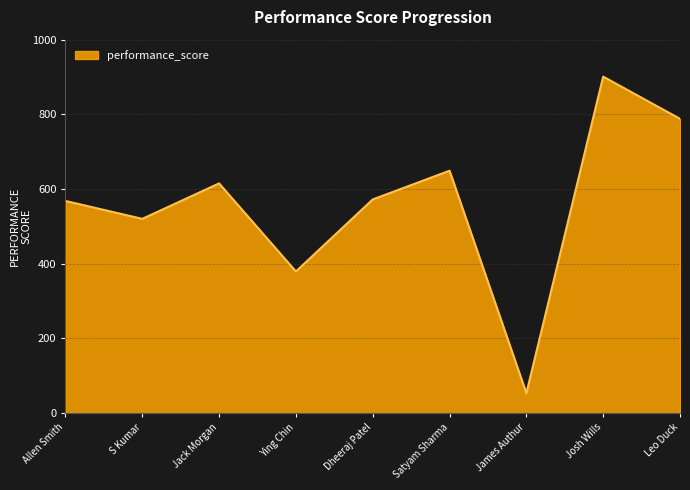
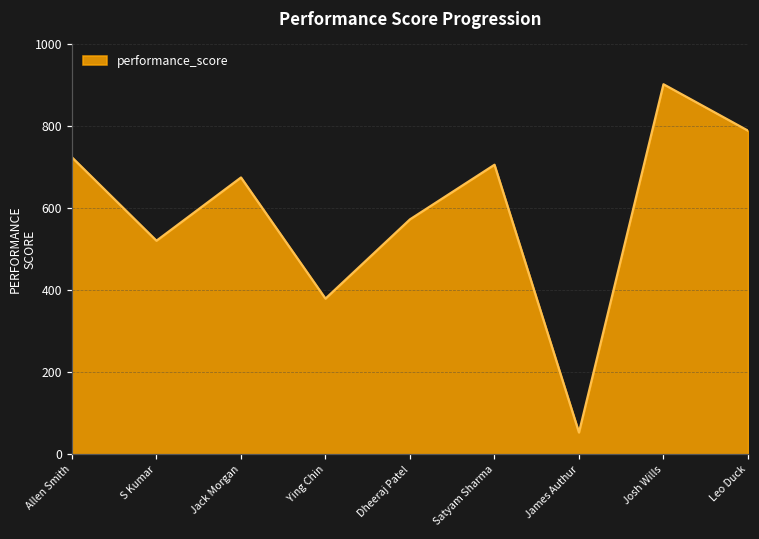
  {
-   "Allen Smith": 570,
+   "Allen Smith": 720,
    "S Kumar": 520,
-   "Jack Morgan": 620,
+   "Jack Morgan": 670,
    "Ying Chin": 380,
    "Dheeraj Patel": 570,
-   "Satyam Sharma": 650,
+   "Satyam Sharma": 710,
    "James Authur": 50,
    "Josh Wills": 900,
    "Leo Duck": 790
  }
